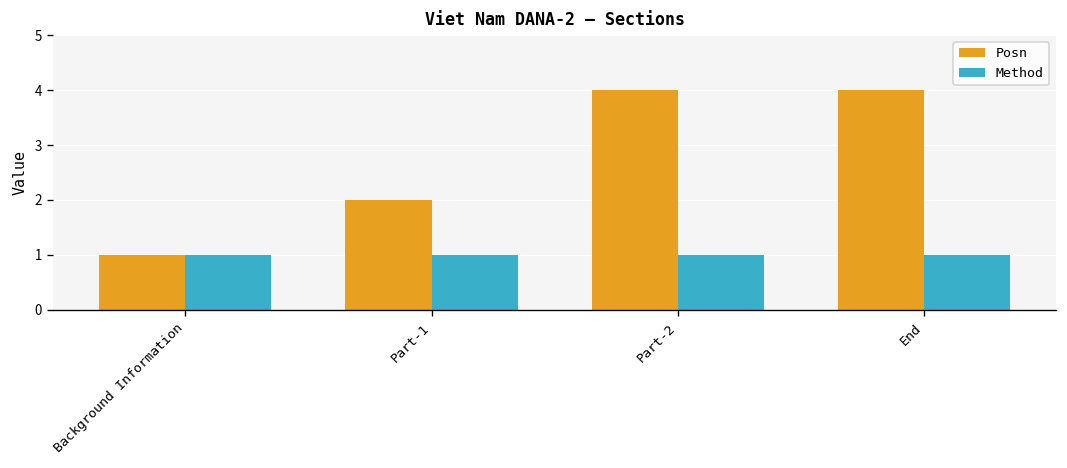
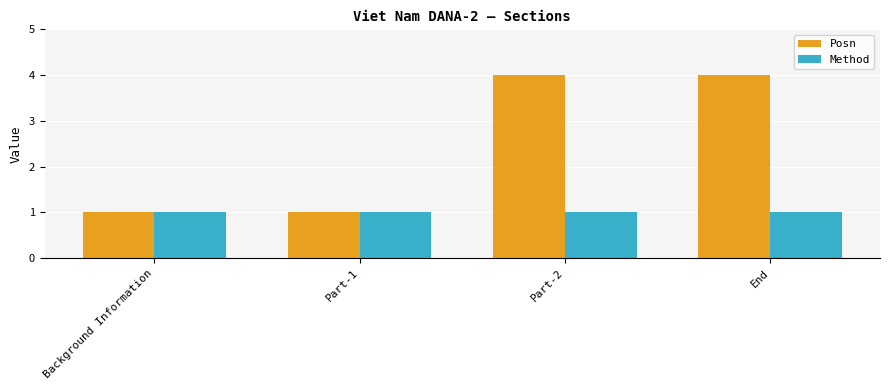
  {
    "Posn": {
      "Background Information": 1,
-     "Part-1": 2,
+     "Part-1": 1,
      "Part-2": 4,
      "End": 4
    },
    "Method": {
      "Background Information": 1,
      "Part-1": 1,
      "Part-2": 1,
      "End": 1
    }
  }
